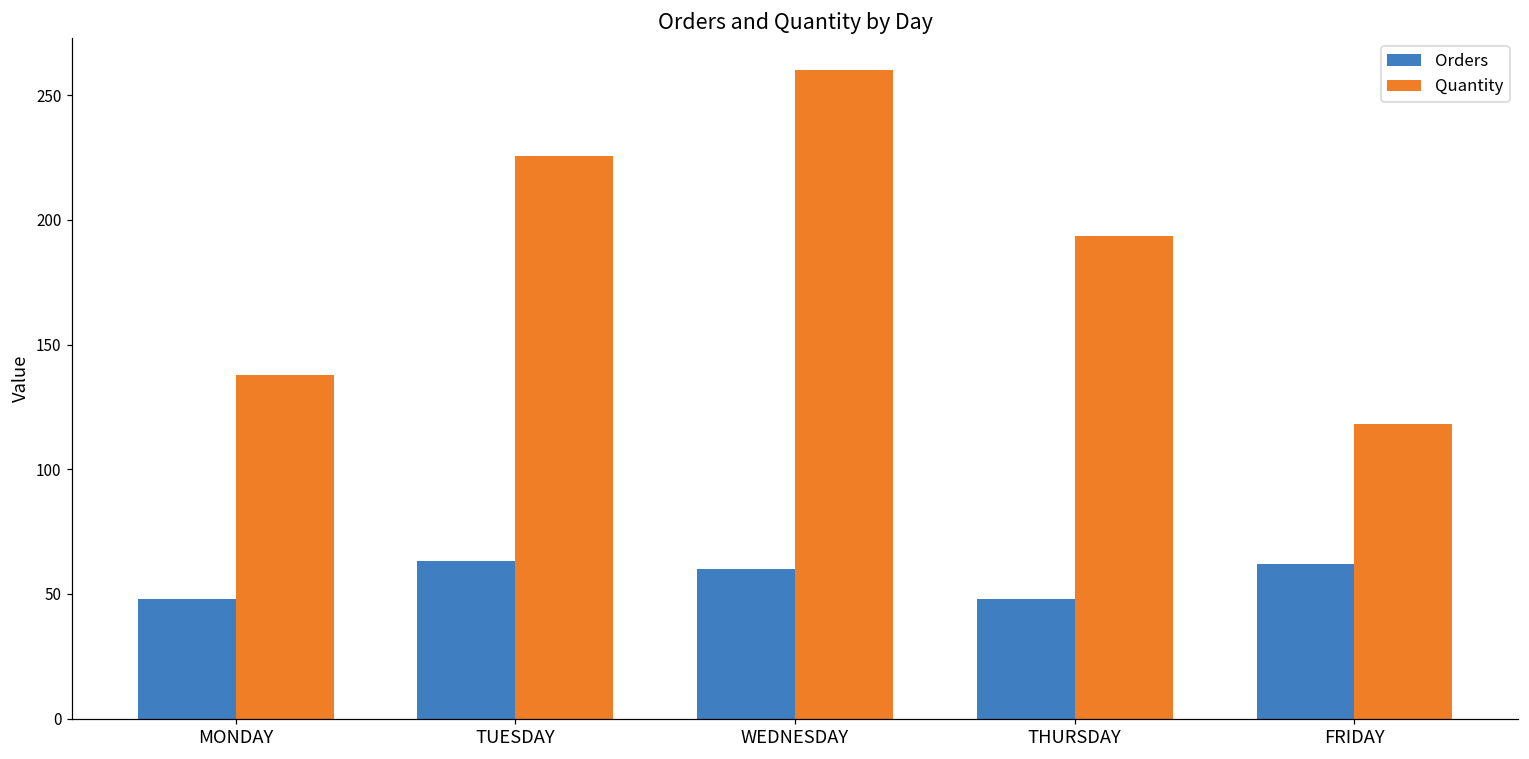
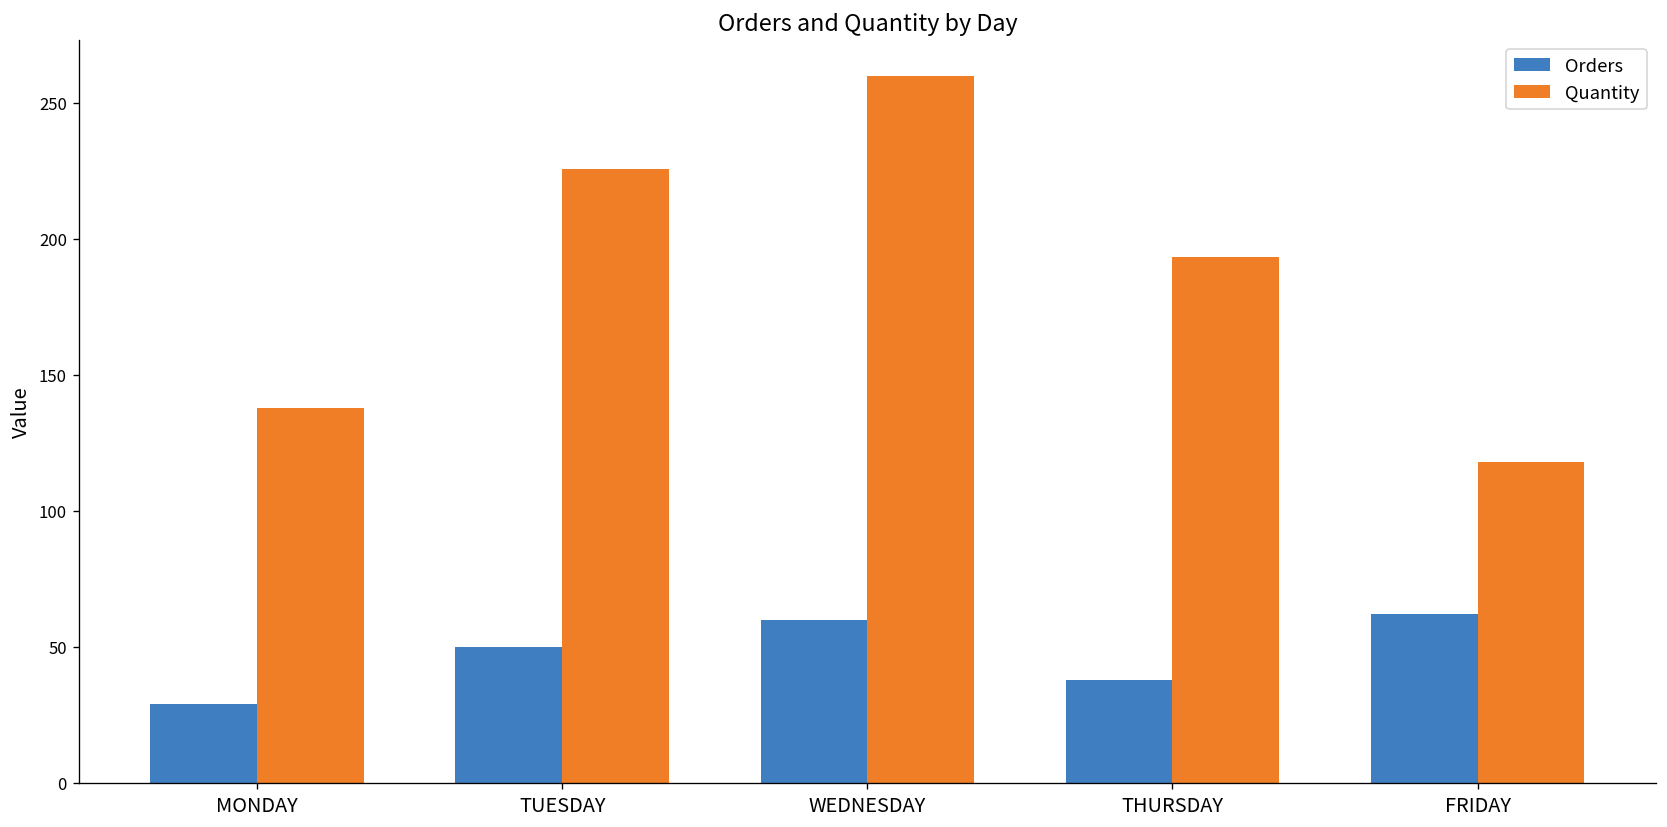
  {
    "Orders": {
-     "MONDAY": 48,
-     "TUESDAY": 63,
+     "MONDAY": 29,
+     "TUESDAY": 50,
      "WEDNESDAY": 60,
-     "THURSDAY": 48,
+     "THURSDAY": 38,
      "FRIDAY": 62
    },
    "Quantity": {
      "MONDAY": 138,
      "TUESDAY": 226,
      "WEDNESDAY": 260,
      "THURSDAY": 193,
      "FRIDAY": 118
    }
  }
